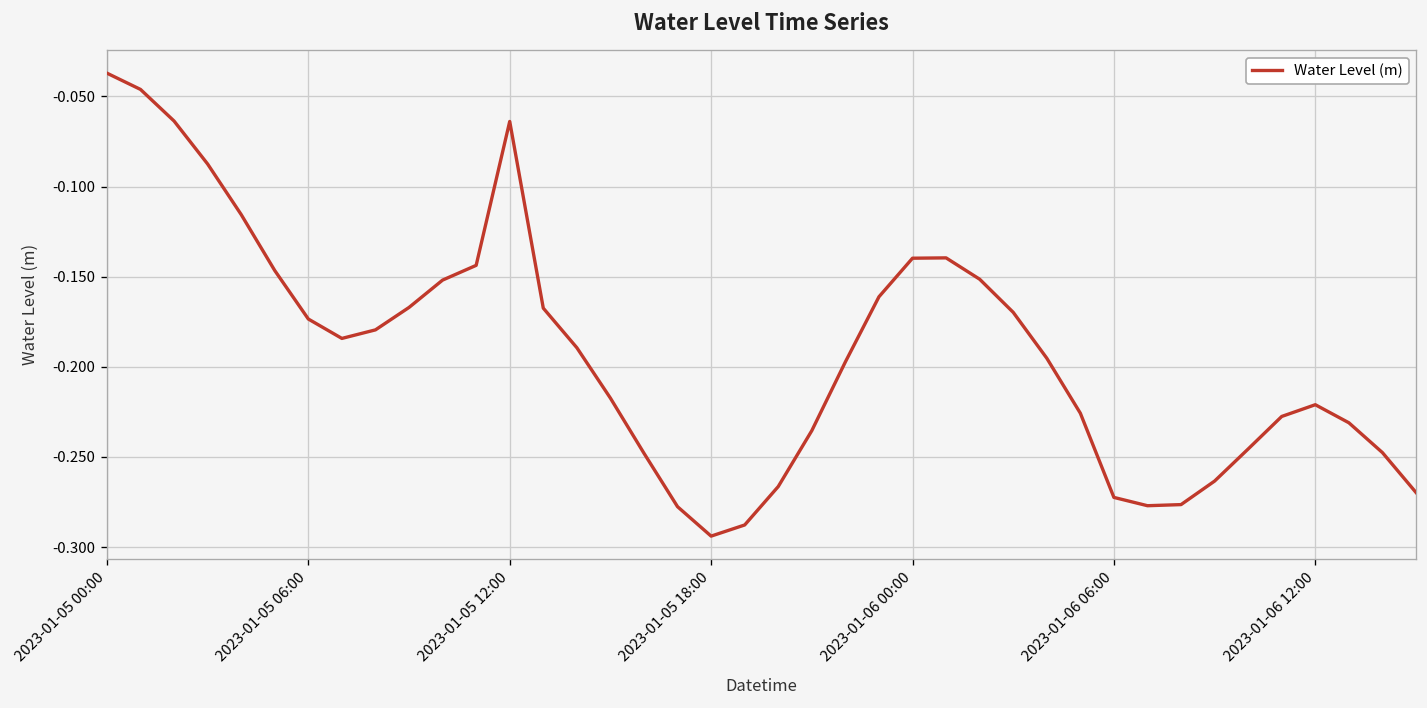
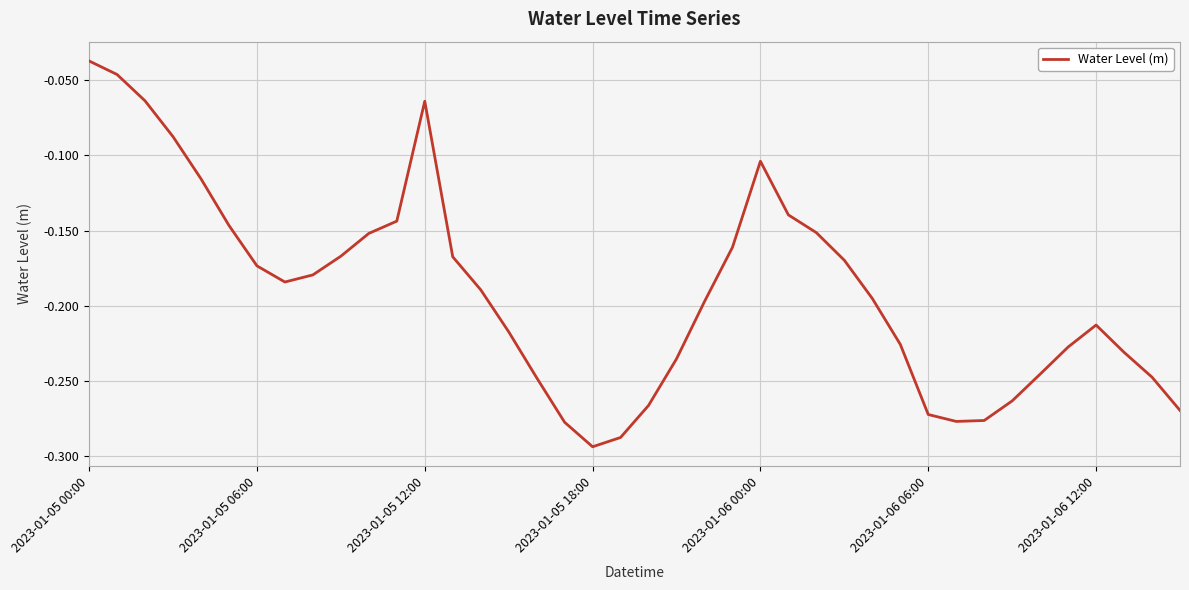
  {
    "2023-01-05 00:00": -0.037,
    "2023-01-05 06:00": -0.173,
    "2023-01-05 12:00": -0.064,
    "2023-01-05 18:00": -0.294,
-   "2023-01-06 00:00": -0.140,
+   "2023-01-06 00:00": -0.104,
    "2023-01-06 06:00": -0.272,
-   "2023-01-06 12:00": -0.221
+   "2023-01-06 12:00": -0.213
  }
